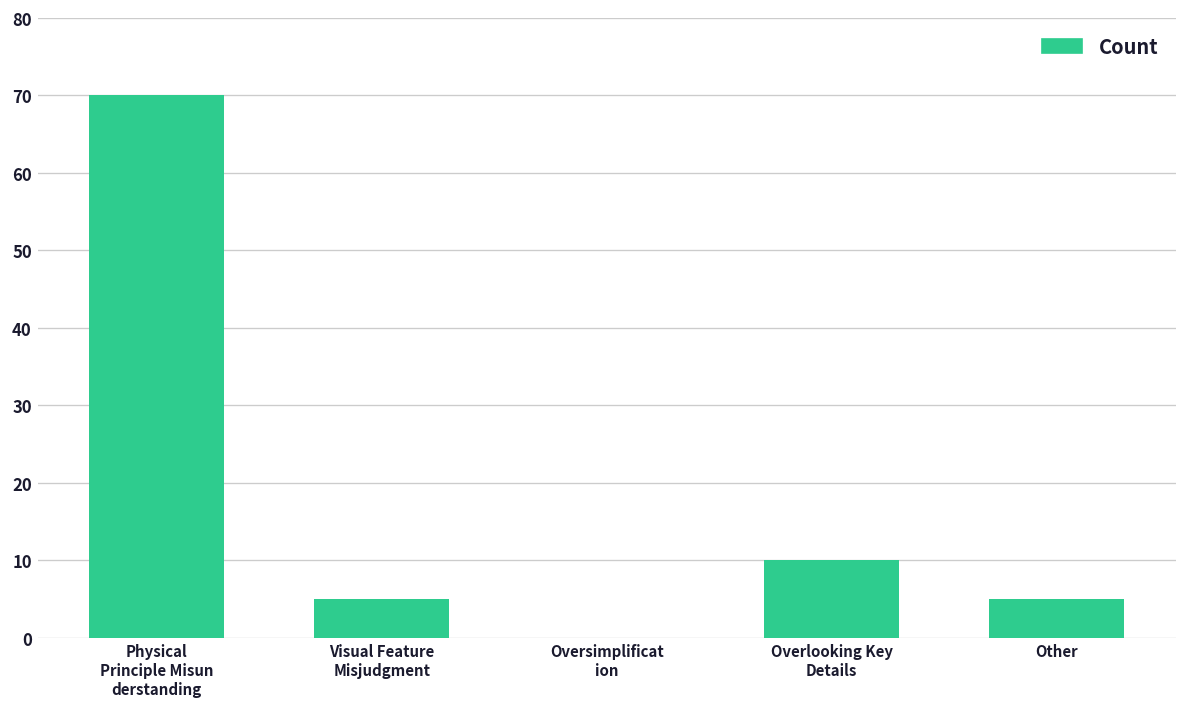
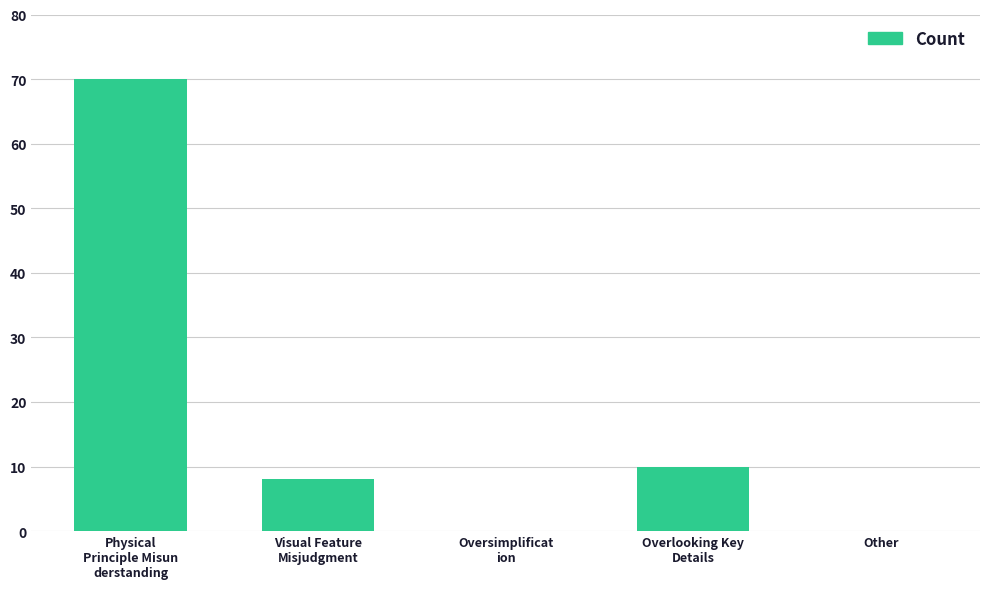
  {
    "Physical Principle Misun derstanding": 70,
-   "Visual Feature Misjudgment": 5,
+   "Visual Feature Misjudgment": 8,
    "Oversimplificat ion": 0,
    "Overlooking Key Details": 10,
-   "Other": 5
+   "Other": 0
  }
